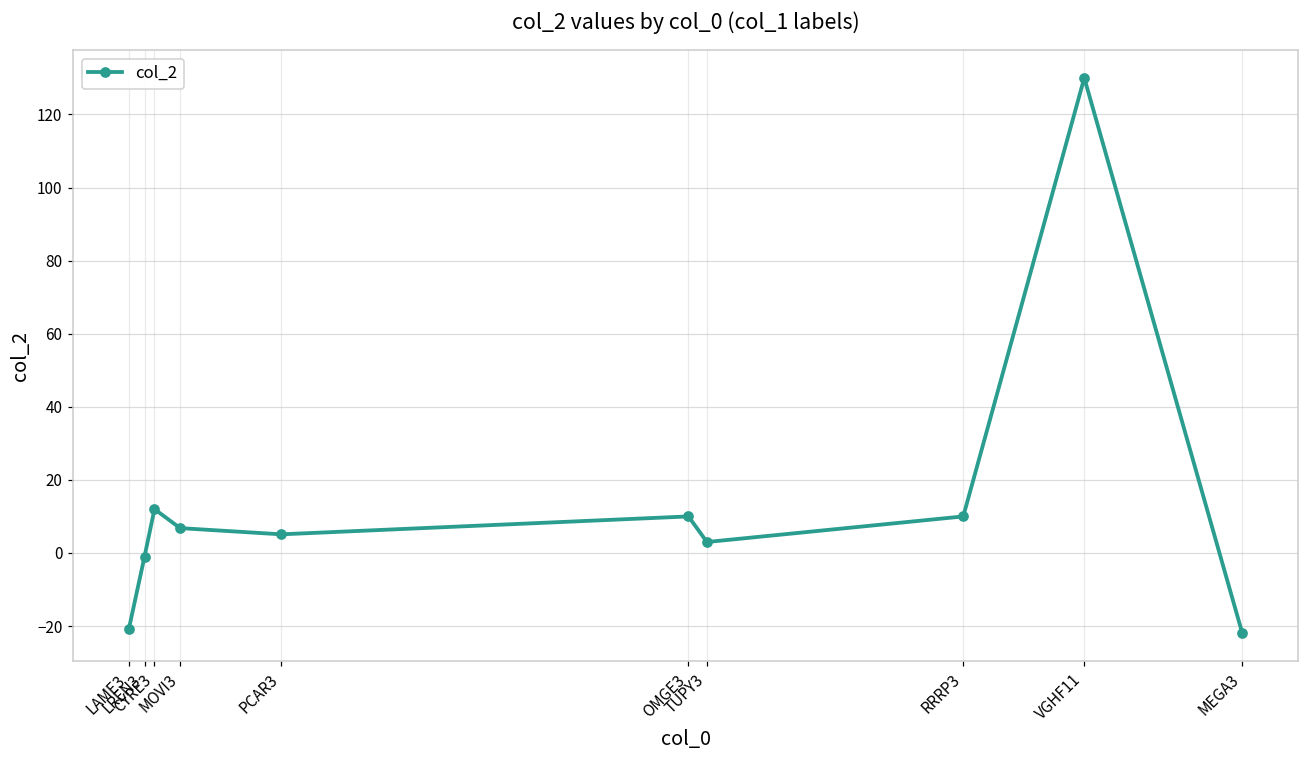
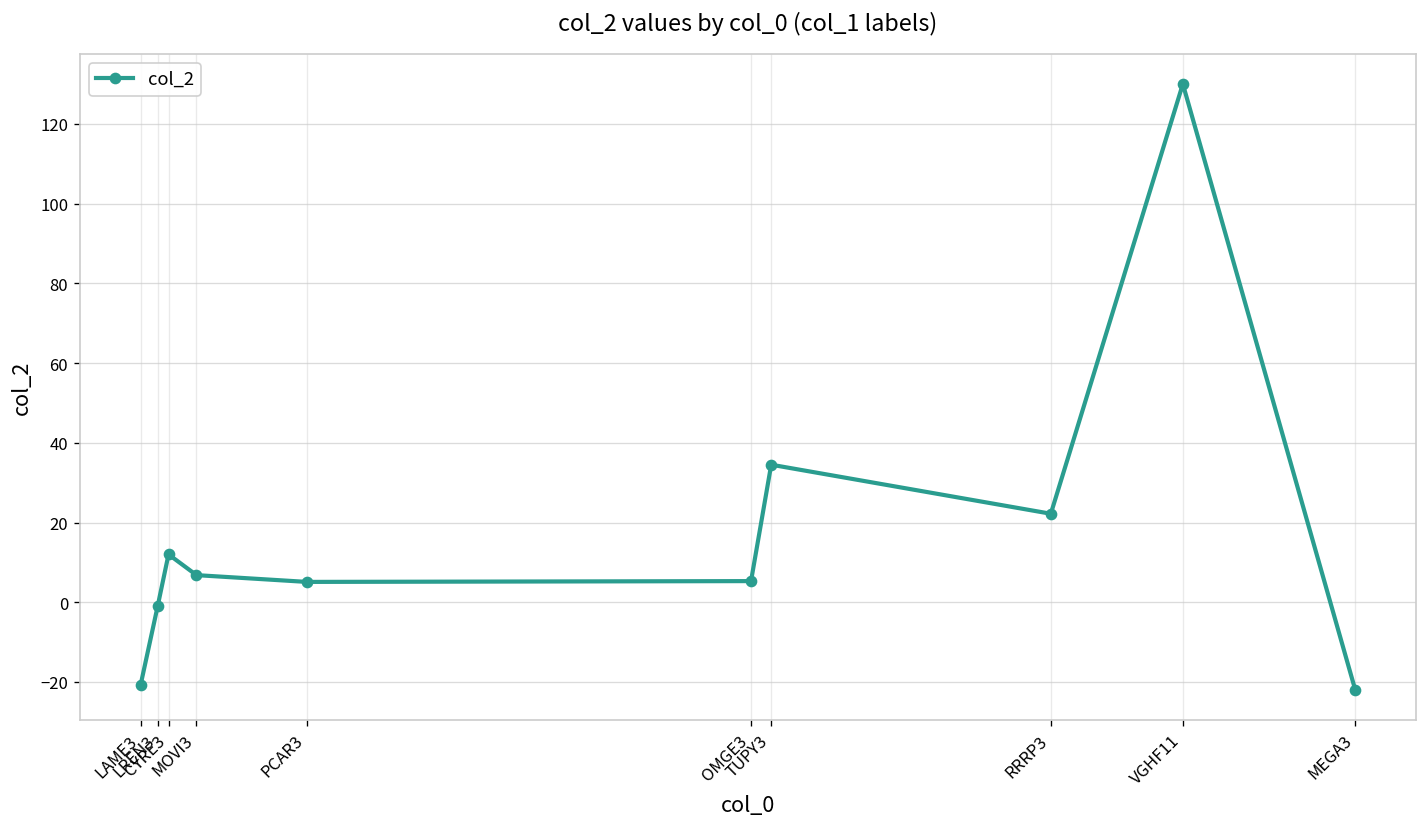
  {
    "LAME3": -21,
    "LREN3": -1,
    "CYRE3": 12,
    "MOVI3": 7,
    "PCAR3": 5,
-   "OMGE3": 10,
-   "TUPY3": 3,
-   "RRRP3": 10,
+   "OMGE3": 5,
+   "TUPY3": 35,
+   "RRRP3": 22,
    "VGHF11": 130,
    "MEGA3": -22
  }
